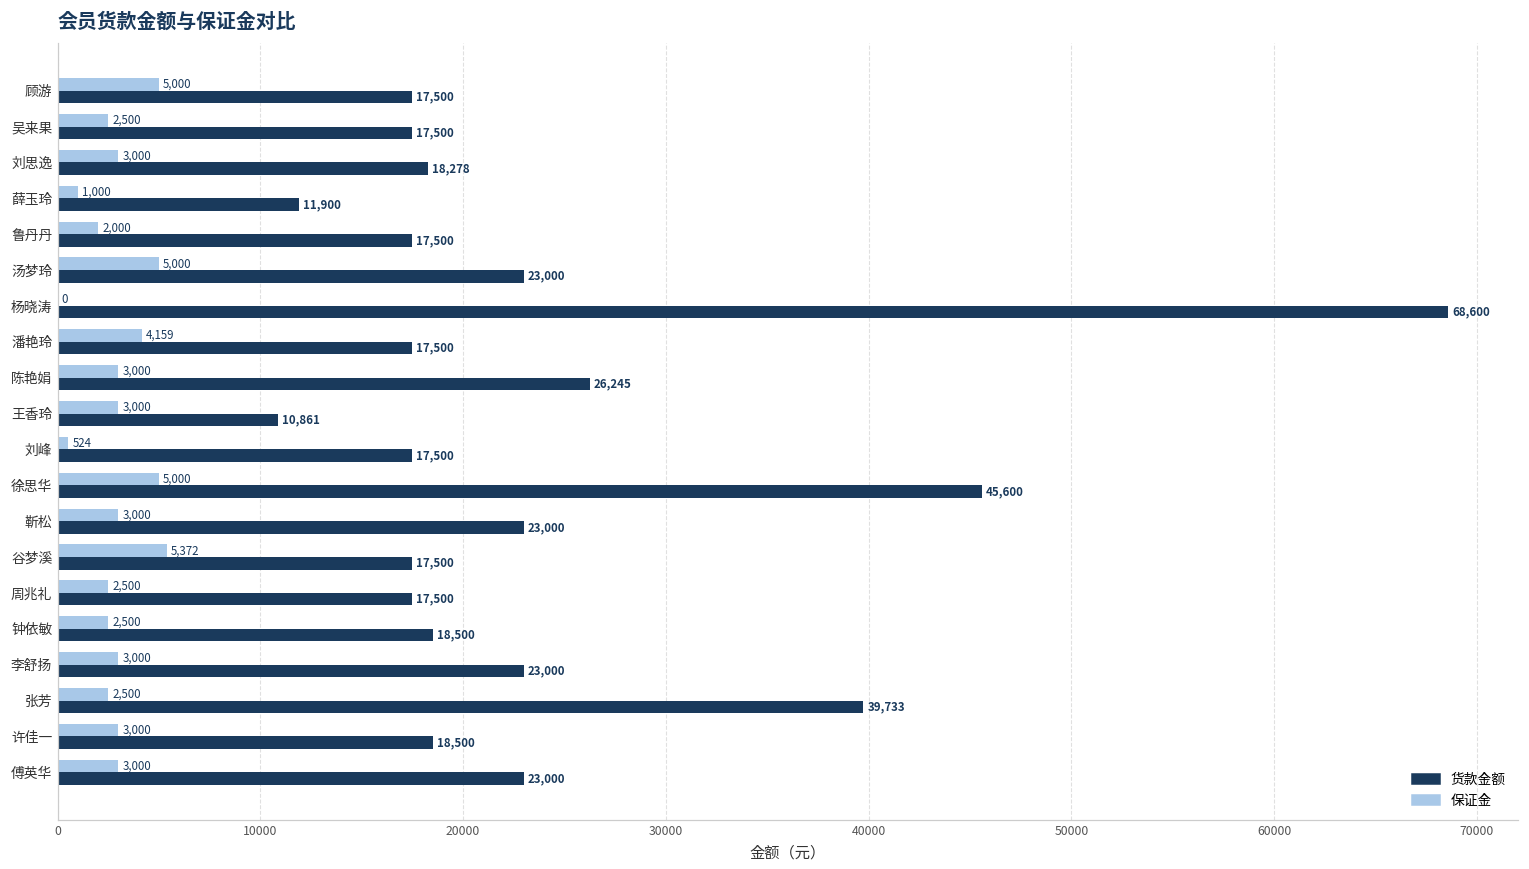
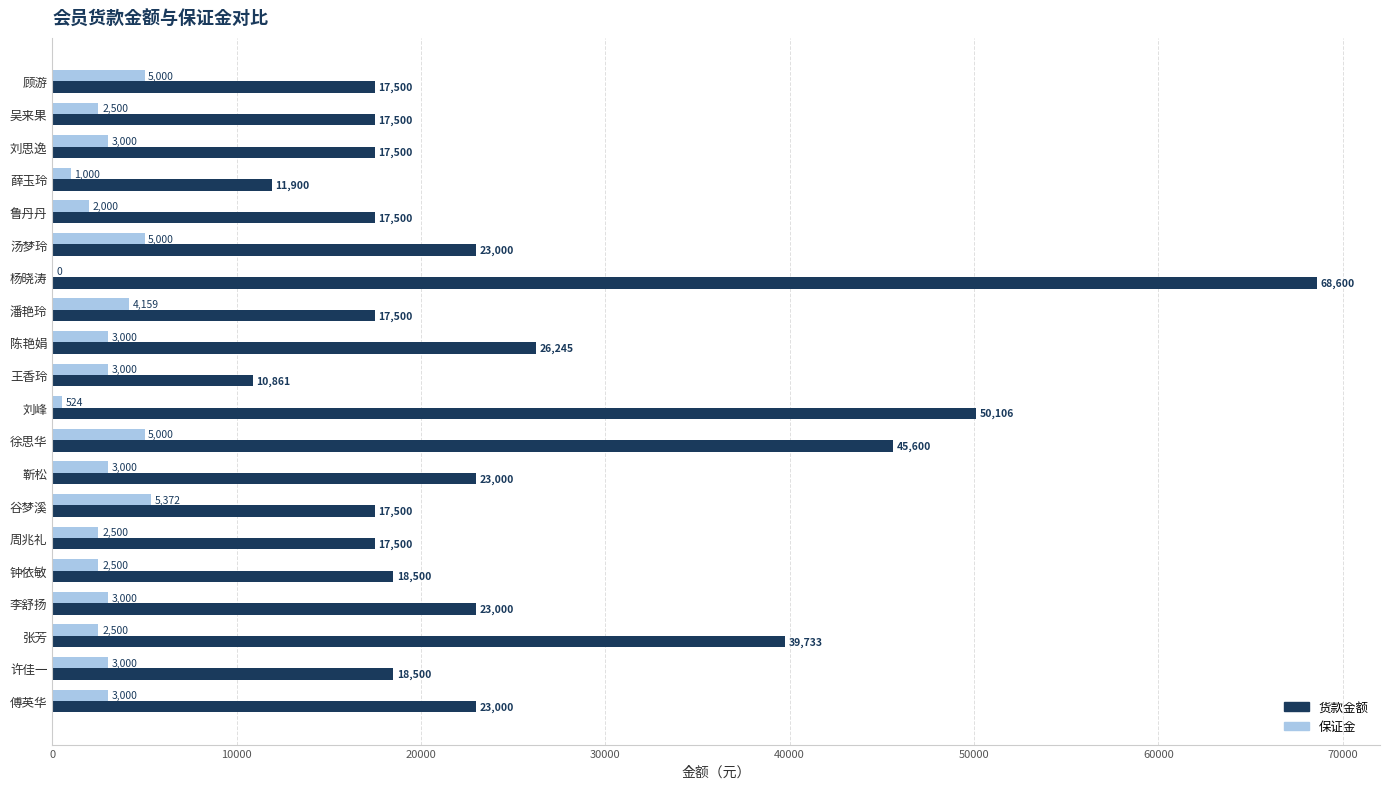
  {
    "货款金额": {
      "顾游": "17,500",
      "吴来果": "17,500",
-     "刘思逸": "18,278",
+     "刘思逸": "17,500",
      "薛玉玲": "11,900",
      "鲁丹丹": "17,500",
      "汤梦玲": "23,000",
      "杨晓涛": "68,600",
      "潘艳玲": "17,500",
      "陈艳娟": "26,245",
      "王香玲": "10,861",
-     "刘峰": "17,500",
+     "刘峰": "50,106",
      "徐思华": "45,600",
      "靳松": "23,000",
      "谷梦溪": "17,500",
      "周兆礼": "17,500",
      "钟依敏": "18,500",
      "李舒扬": "23,000",
      "张芳": "39,733",
      "许佳一": "18,500",
      "傅英华": "23,000"
    },
    "保证金": {
      "顾游": "5,000",
      "吴来果": "2,500",
      "刘思逸": "3,000",
      "薛玉玲": "1,000",
      "鲁丹丹": "2,000",
      "汤梦玲": "5,000",
      "杨晓涛": "0",
      "潘艳玲": "4,159",
      "陈艳娟": "3,000",
      "王香玲": "3,000",
      "刘峰": "524",
      "徐思华": "5,000",
      "靳松": "3,000",
      "谷梦溪": "5,372",
      "周兆礼": "2,500",
      "钟依敏": "2,500",
      "李舒扬": "3,000",
      "张芳": "2,500",
      "许佳一": "3,000",
      "傅英华": "3,000"
    }
  }
